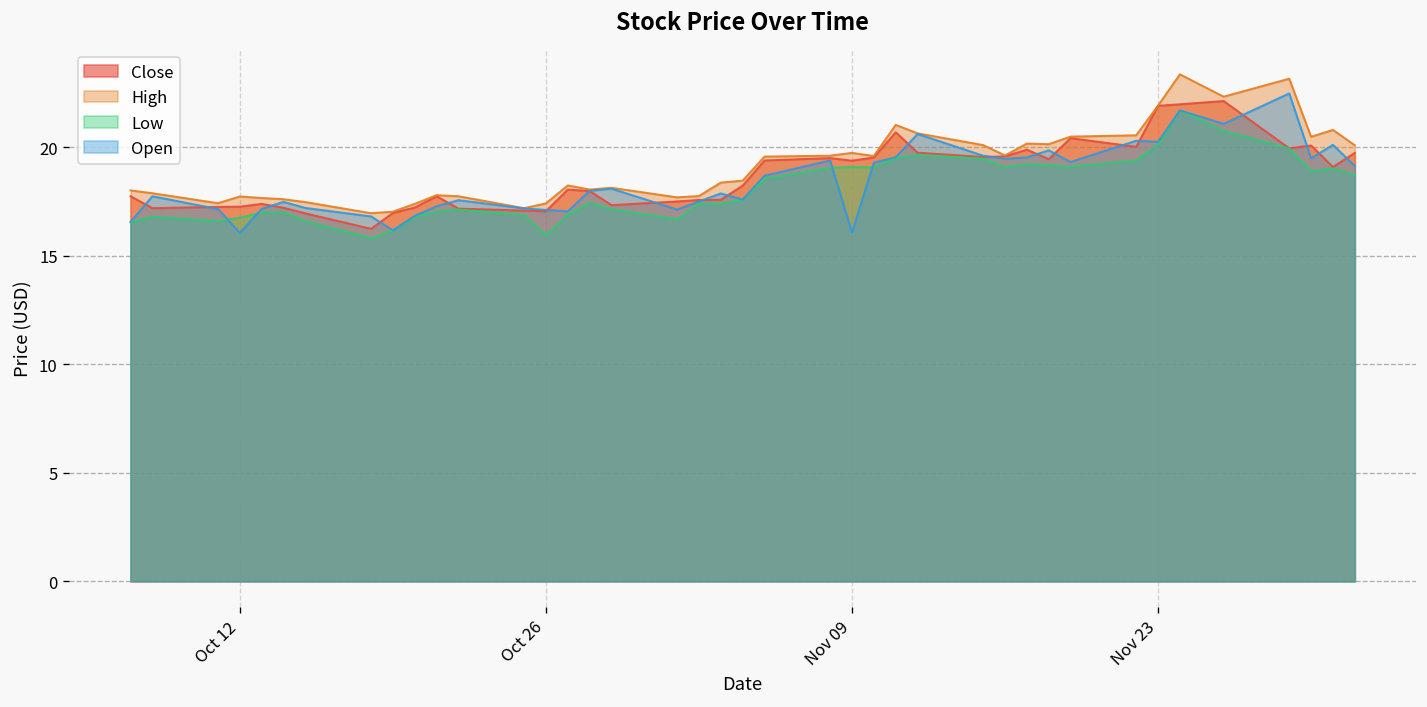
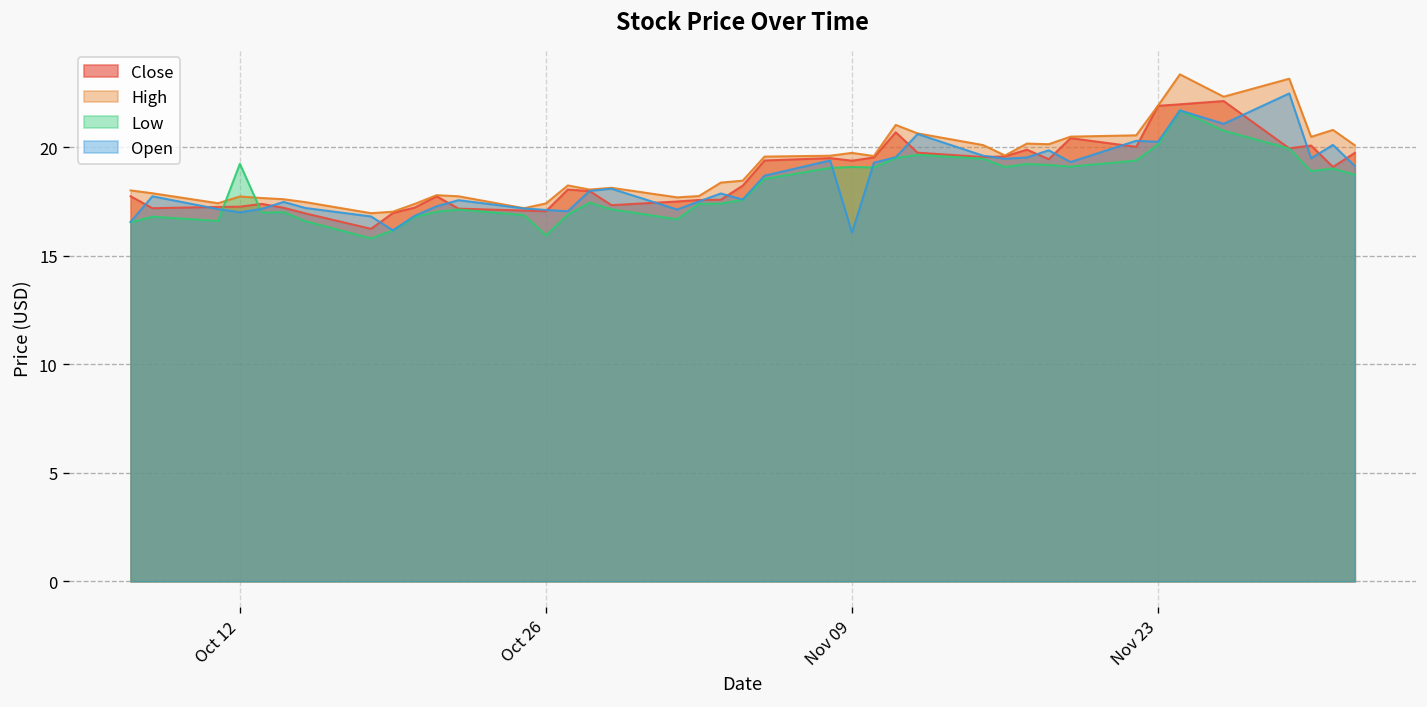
  {
    "Low": {
-     "Oct 12": 16.8,
+     "Oct 12": 19.2,
      "Oct 26": 16.0,
      "Nov 09": 19.1
    },
    "Open": {
-     "Oct 12": 16.1,
+     "Oct 12": 17.0,
      "Nov 09": 16.1
    }
  }
